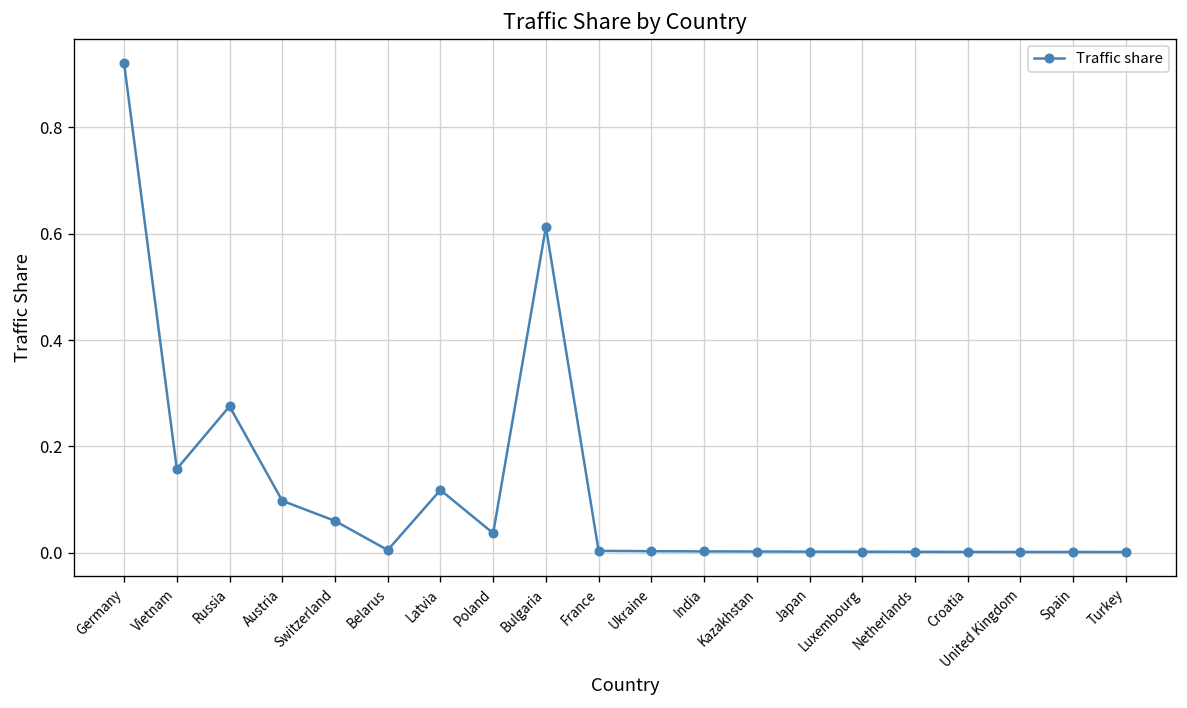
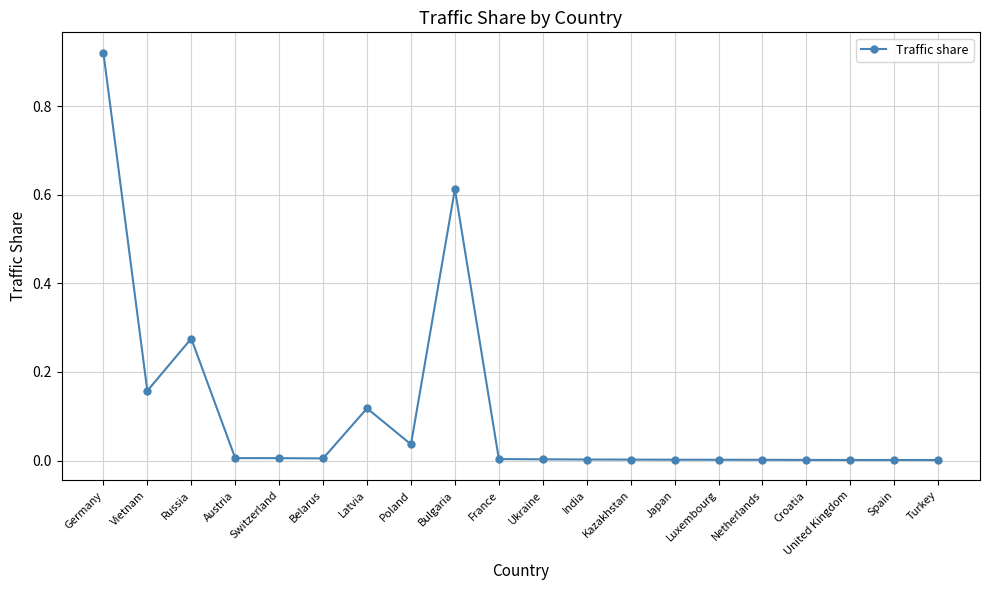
  {
    "Germany": 0.92,
    "Vietnam": 0.16,
    "Russia": 0.28,
-   "Austria": 0.10,
-   "Switzerland": 0.06,
+   "Austria": 0.01,
+   "Switzerland": 0.01,
    "Belarus": 0.00,
    "Latvia": 0.12,
    "Poland": 0.04,
    "Bulgaria": 0.61,
    "France": 0.00,
    "Ukraine": 0.00,
    "India": 0.00,
    "Kazakhstan": 0.00,
    "Japan": 0.00,
    "Luxembourg": 0.00,
    "Netherlands": 0.00,
    "Croatia": 0.00,
    "United Kingdom": 0.00,
    "Spain": 0.00,
    "Turkey": 0.00
  }
